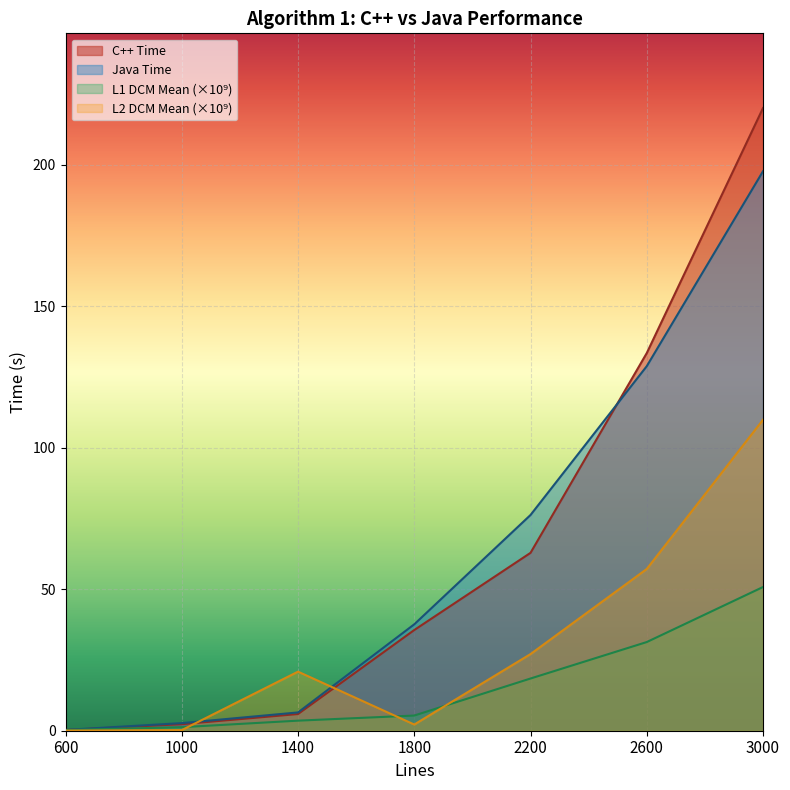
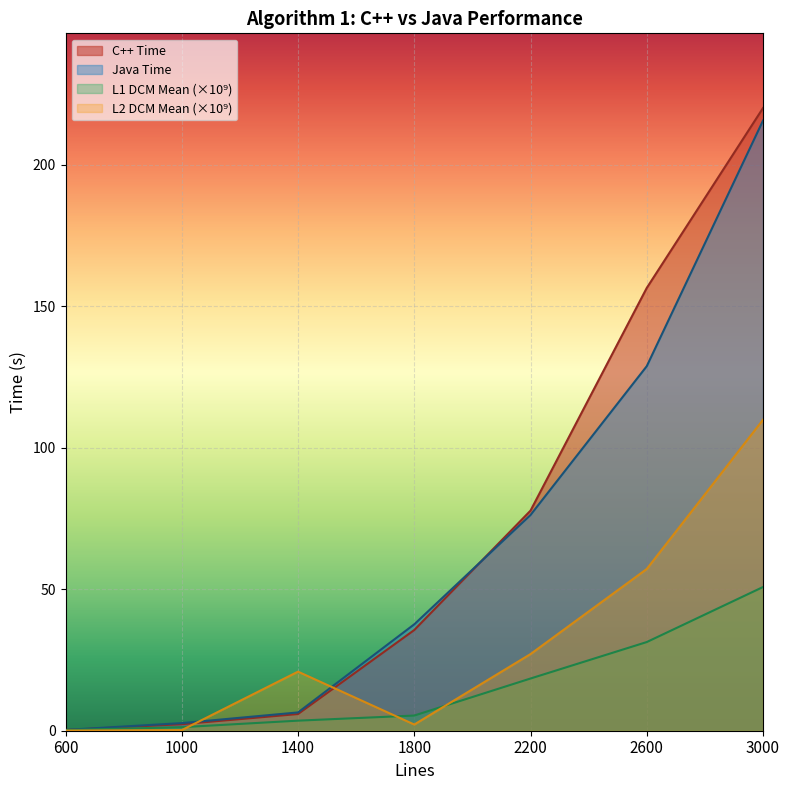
  {
    "C++ Time": {
      "1800": 36,
-     "2200": 63,
-     "2600": 133,
+     "2200": 78,
+     "2600": 157,
      "3000": 220
    },
    "Java Time": {
      "1800": 38,
      "2200": 76,
      "2600": 129,
-     "3000": 198
+     "3000": 216
    },
    "L1 DCM Mean (×10⁹)": {
      "1000": 1,
      "1400": 4,
      "1800": 5,
      "2200": 18,
      "2600": 31,
      "3000": 51
    },
    "L2 DCM Mean (×10⁹)": {
      "1000": 0,
      "1400": 21,
      "1800": 2,
      "2200": 27,
      "2600": 57,
      "3000": 110
    }
  }
